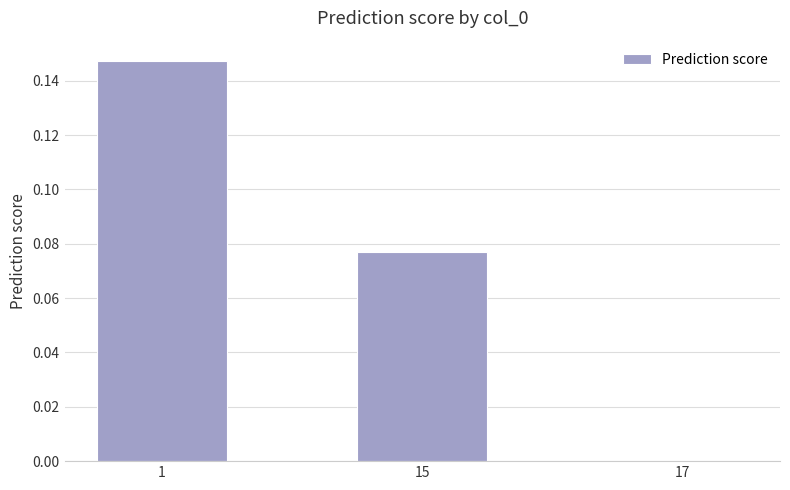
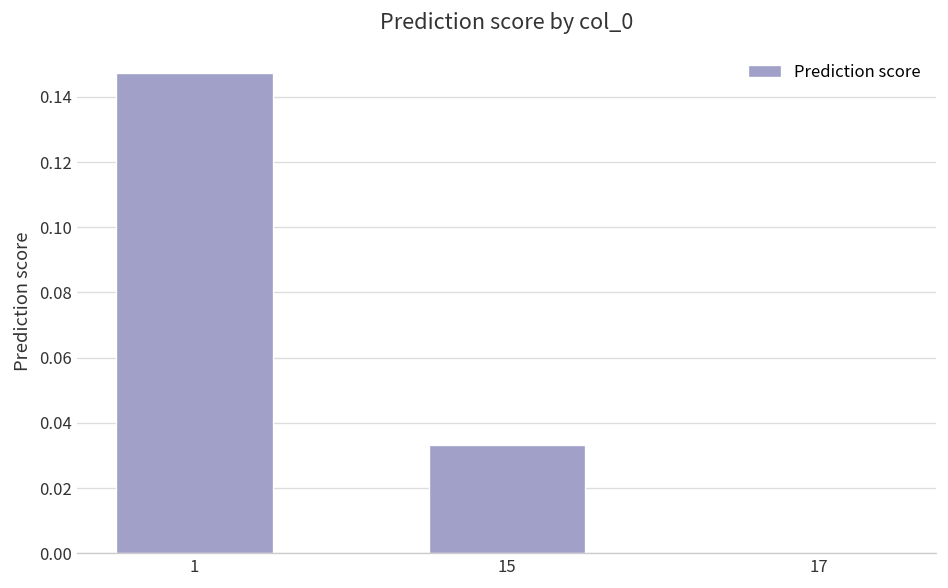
  {
    "1": 0.147,
-   "15": 0.077
+   "15": 0.033
  }
